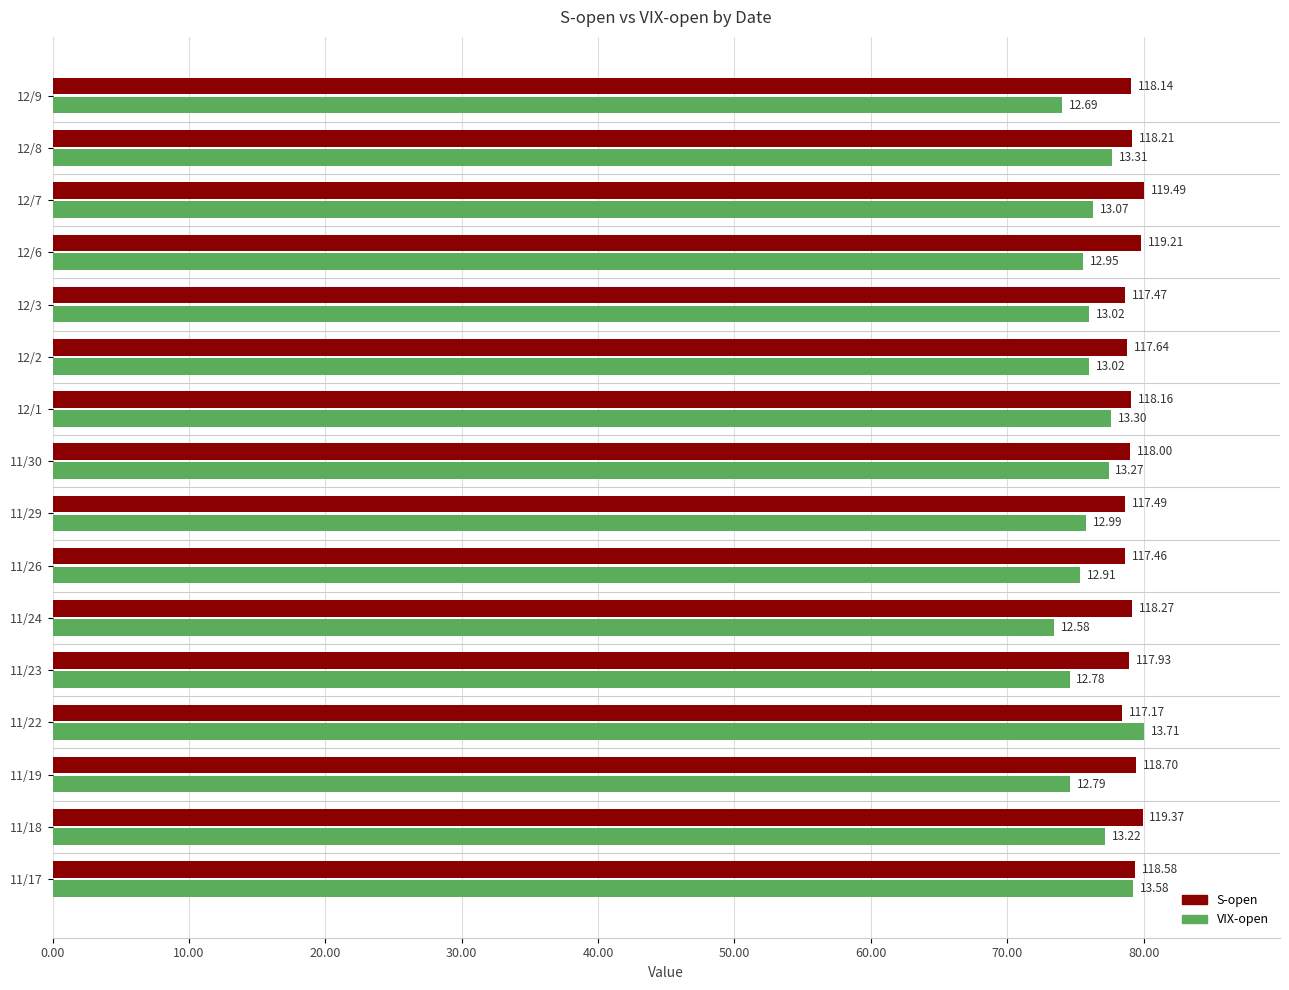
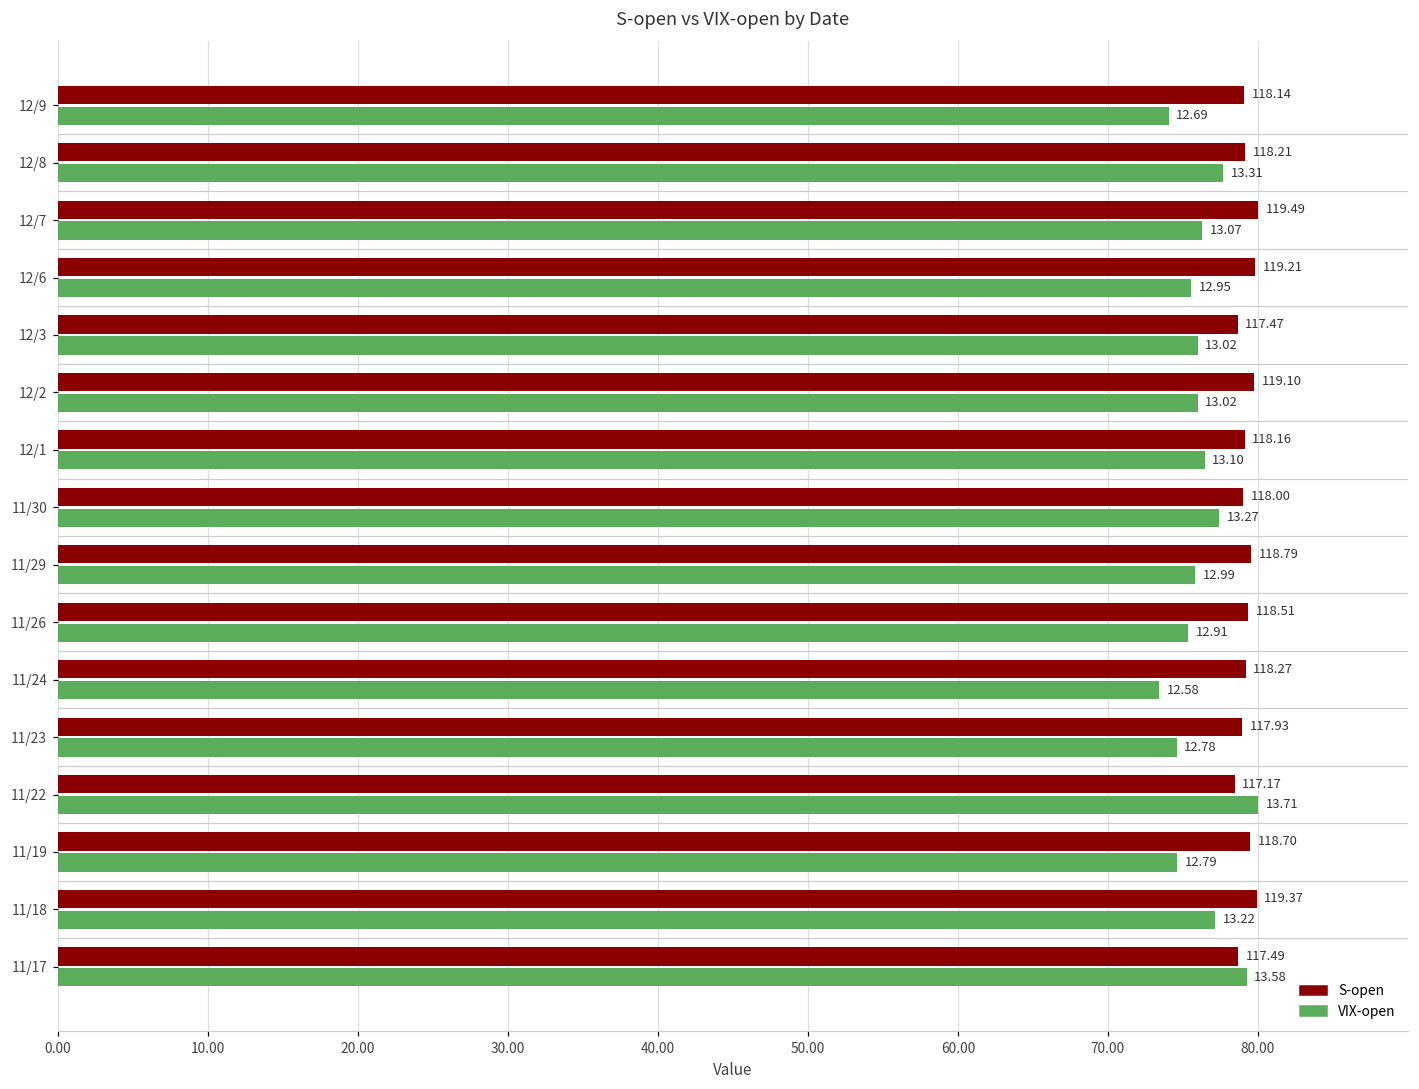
  {
    "S-open": {
-     "12/2": 117.64,
-     "11/29": 117.49,
-     "11/26": 117.46,
-     "11/17": 118.58
+     "12/2": 119.10,
+     "11/29": 118.79,
+     "11/26": 118.51,
+     "11/17": 117.49
    },
    "VIX-open": {
-     "12/1": 13.30
+     "12/1": 13.10
    }
  }
